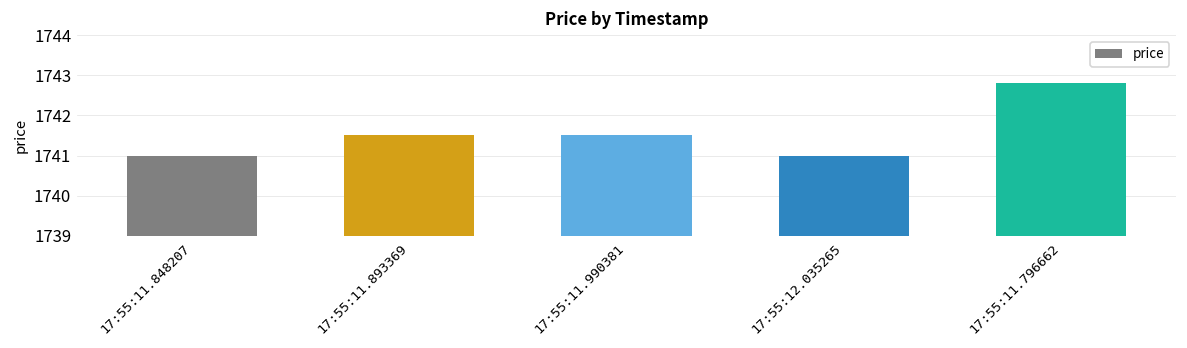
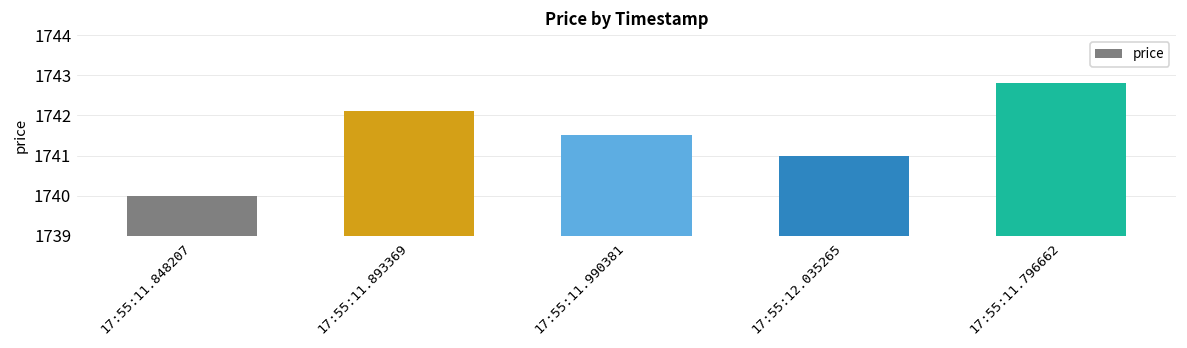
  {
-   "17:55:11.848207": 1741,
-   "17:55:11.893369": 1741.5,
+   "17:55:11.848207": 1740,
+   "17:55:11.893369": 1742.1,
    "17:55:11.990381": 1741.5,
    "17:55:12.035265": 1741.0,
    "17:55:11.796662": 1742.8
  }
